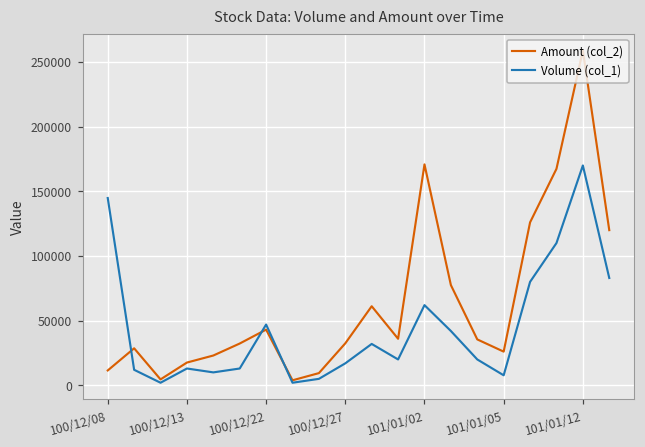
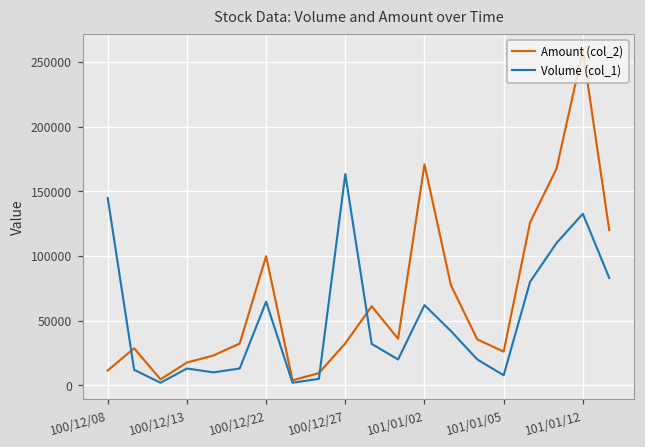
  {
    "Amount (col_2)": {
      "100/12/08": 12000,
      "100/12/13": 18000,
-     "100/12/22": 43000,
+     "100/12/22": 100000,
      "100/12/27": 32000,
      "101/01/02": 171000,
      "101/01/05": 26000
    },
    "Volume (col_1)": {
      "100/12/08": 145000,
      "100/12/13": 13000,
-     "100/12/22": 47000,
-     "100/12/27": 17000,
+     "100/12/22": 65000,
+     "100/12/27": 163000,
      "101/01/02": 62000,
      "101/01/05": 8000,
-     "101/01/12": 170000
+     "101/01/12": 133000
    }
  }
